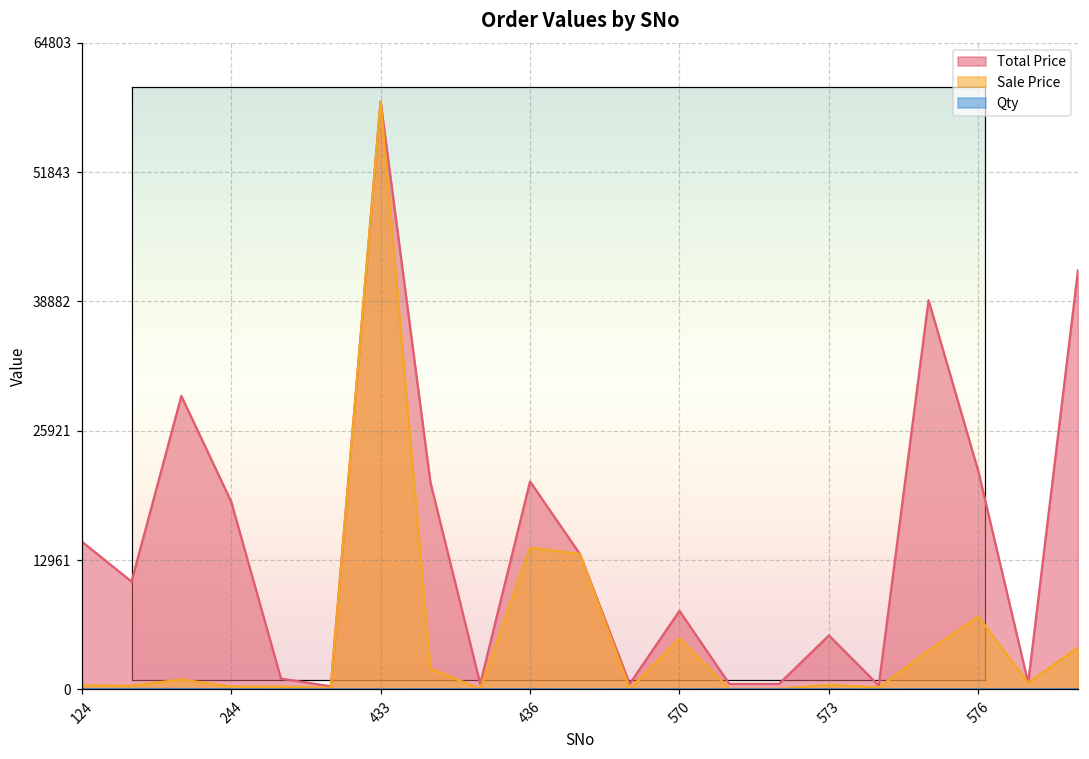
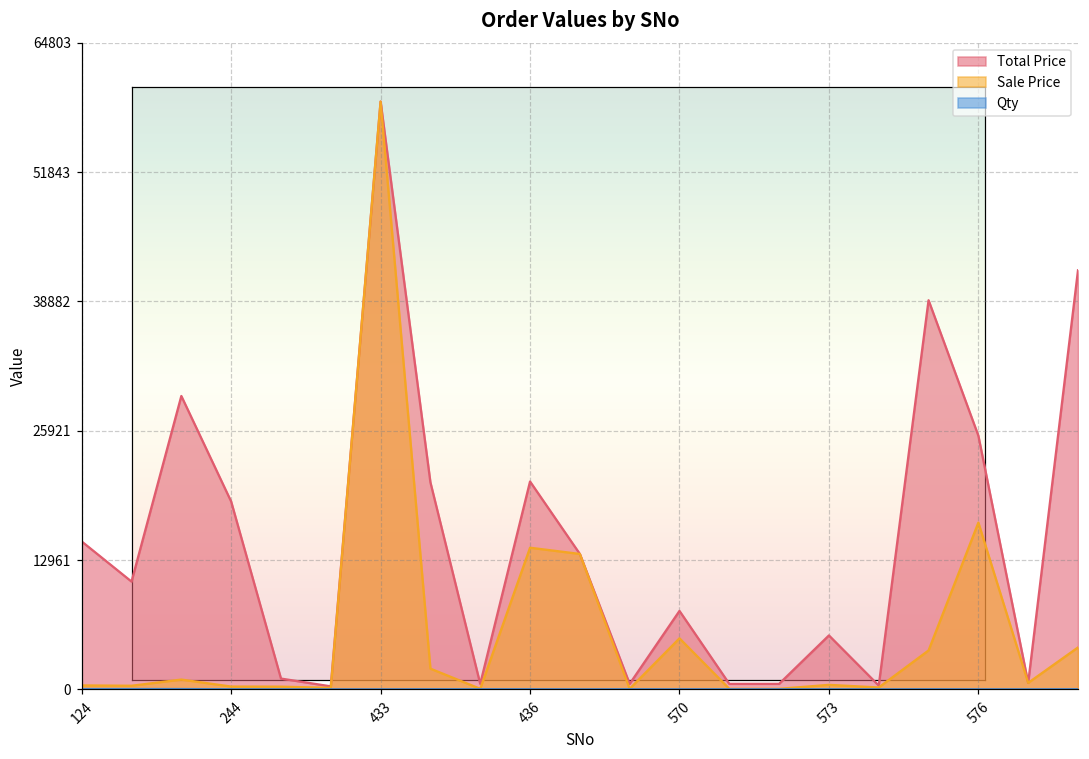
  {
    "Total Price": {
      "124": 15000,
      "244": 19000,
      "436": 21000,
      "570": 8000,
      "573": 5000,
-     "576": 22000
+     "576": 25000
    },
    "Sale Price": {
      "124": 0,
      "436": 14000,
      "570": 5000,
      "573": 0,
-     "576": 7000
+     "576": 17000
    },
    "Qty": {
      "124": 0,
      "433": 0,
      "436": 0,
      "570": 0,
      "573": 0,
      "576": 0
    }
  }
